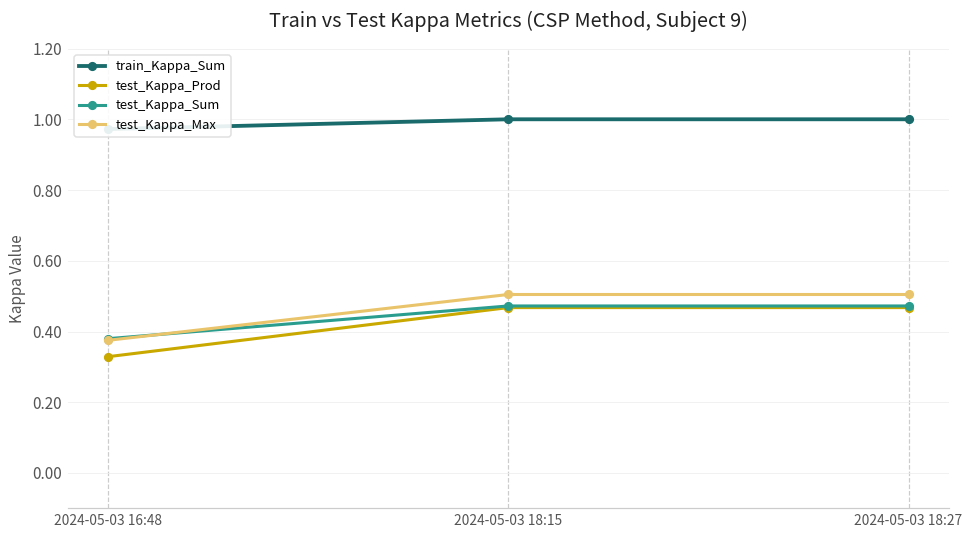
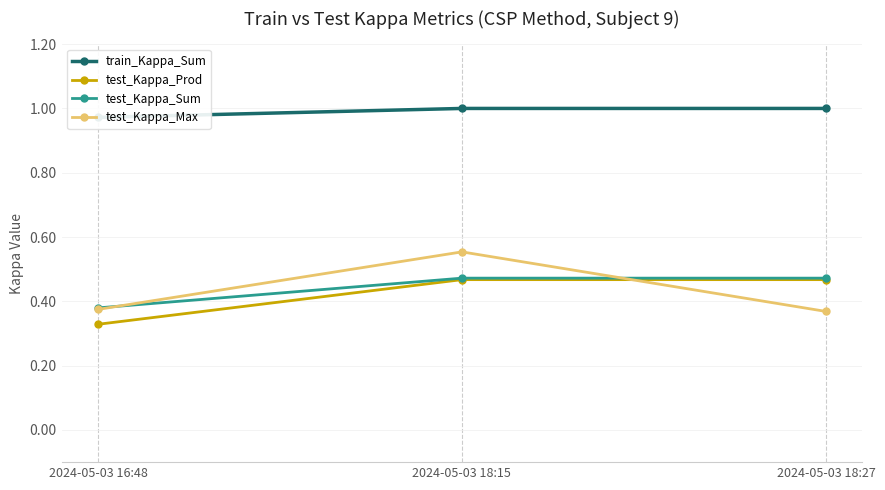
  {
    "train_Kappa_Sum": {
      "2024-05-03 18:15": 1.00,
      "2024-05-03 18:27": 1.00
    },
    "test_Kappa_Prod": {
      "2024-05-03 16:48": 0.33
    },
    "test_Kappa_Max": {
-     "2024-05-03 18:15": 0.50,
-     "2024-05-03 18:27": 0.50
+     "2024-05-03 18:15": 0.55,
+     "2024-05-03 18:27": 0.37
    }
  }
